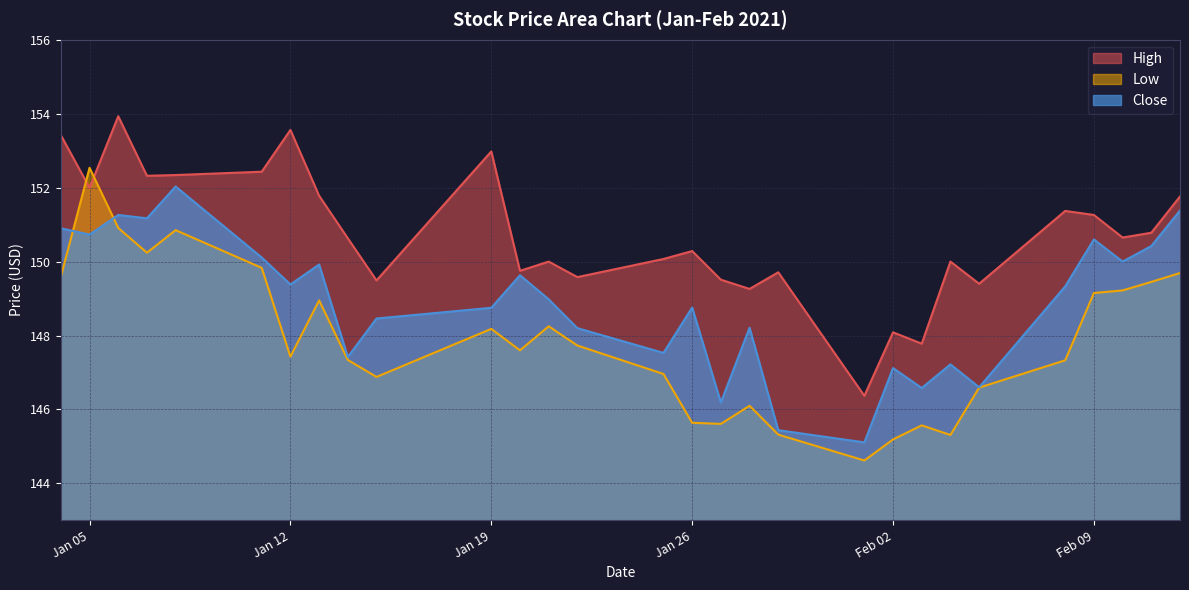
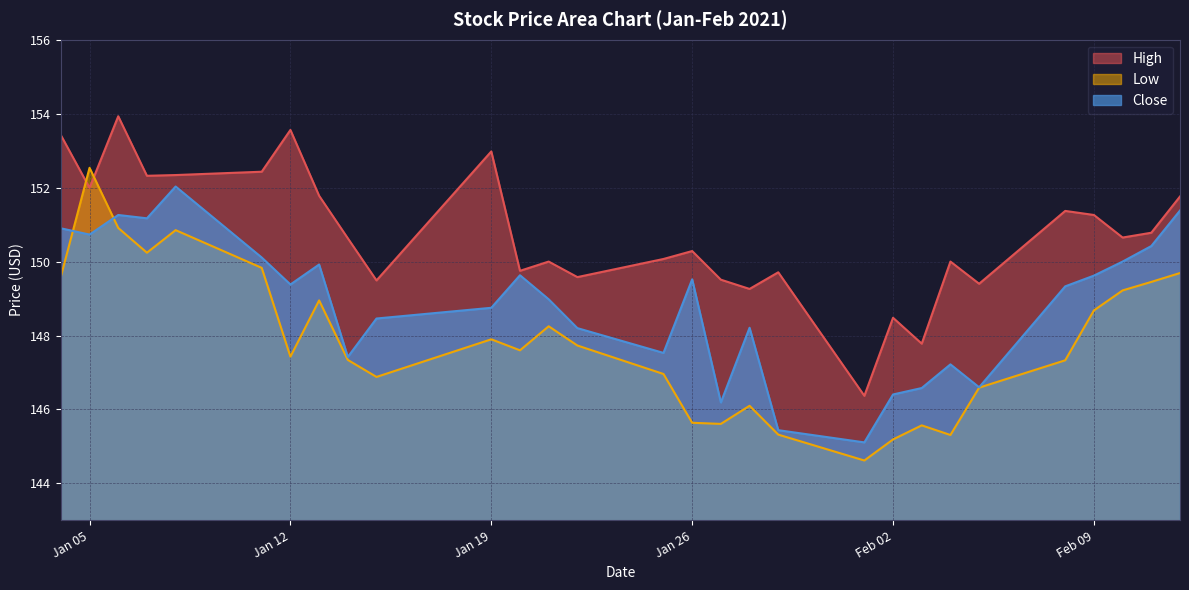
  {
    "High": {
      "Jan 05": 152.0,
      "Jan 12": 153.6,
      "Jan 19": 153.0,
      "Jan 26": 150.3,
-     "Feb 02": 148.1,
+     "Feb 02": 148.5,
      "Feb 09": 151.3
    },
    "Low": {
      "Jan 05": 152.5,
      "Jan 12": 147.4,
-     "Jan 19": 148.2,
+     "Jan 19": 147.9,
      "Jan 26": 145.6,
      "Feb 02": 145.2,
-     "Feb 09": 149.1
+     "Feb 09": 148.7
    },
    "Close": {
      "Jan 05": 150.7,
      "Jan 12": 149.4,
      "Jan 19": 148.8,
-     "Jan 26": 148.8,
-     "Feb 02": 147.1,
-     "Feb 09": 150.6
+     "Jan 26": 149.5,
+     "Feb 02": 146.4,
+     "Feb 09": 149.6
    }
  }
